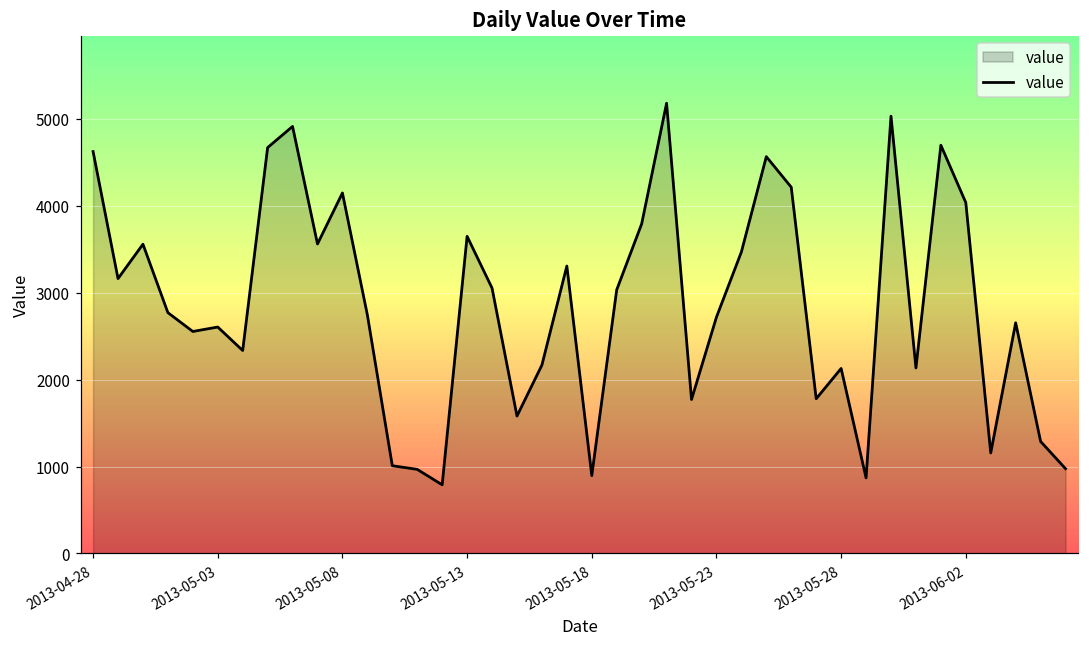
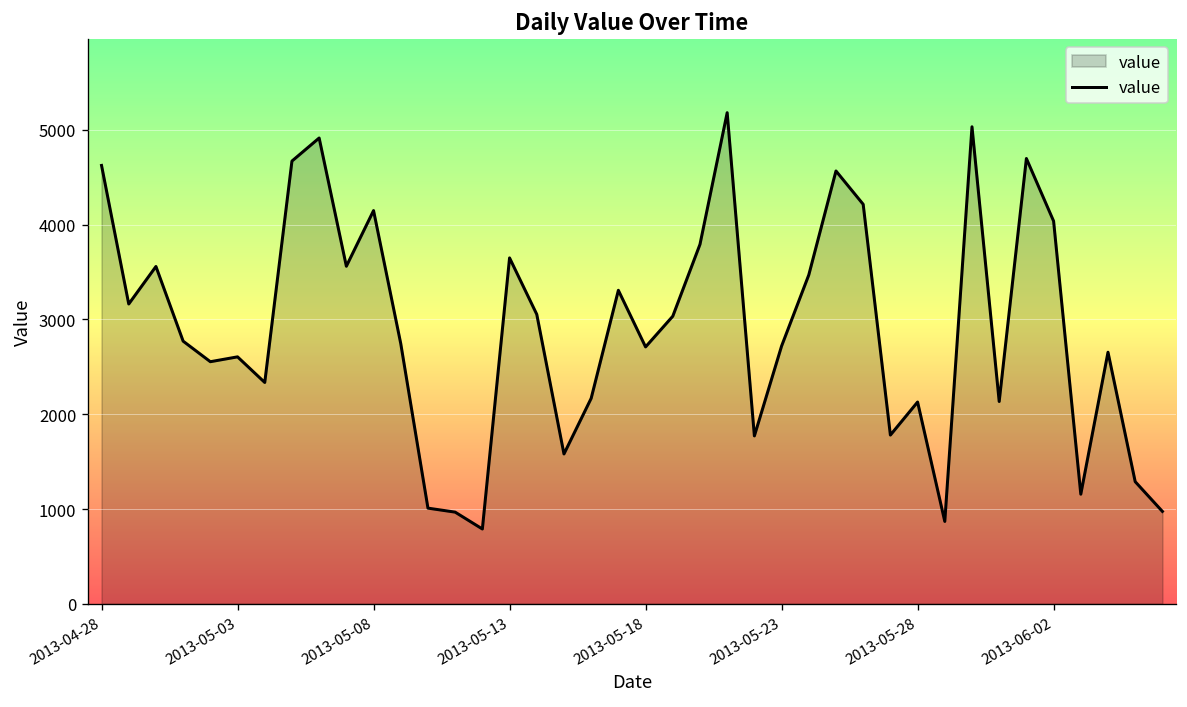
  {
    "2013-04-28": 4600,
    "2013-05-03": 2600,
    "2013-05-08": 4100,
    "2013-05-13": 3600,
-   "2013-05-18": 900,
+   "2013-05-18": 2700,
    "2013-05-23": 2700,
    "2013-05-28": 2100,
    "2013-06-02": 4000
  }
